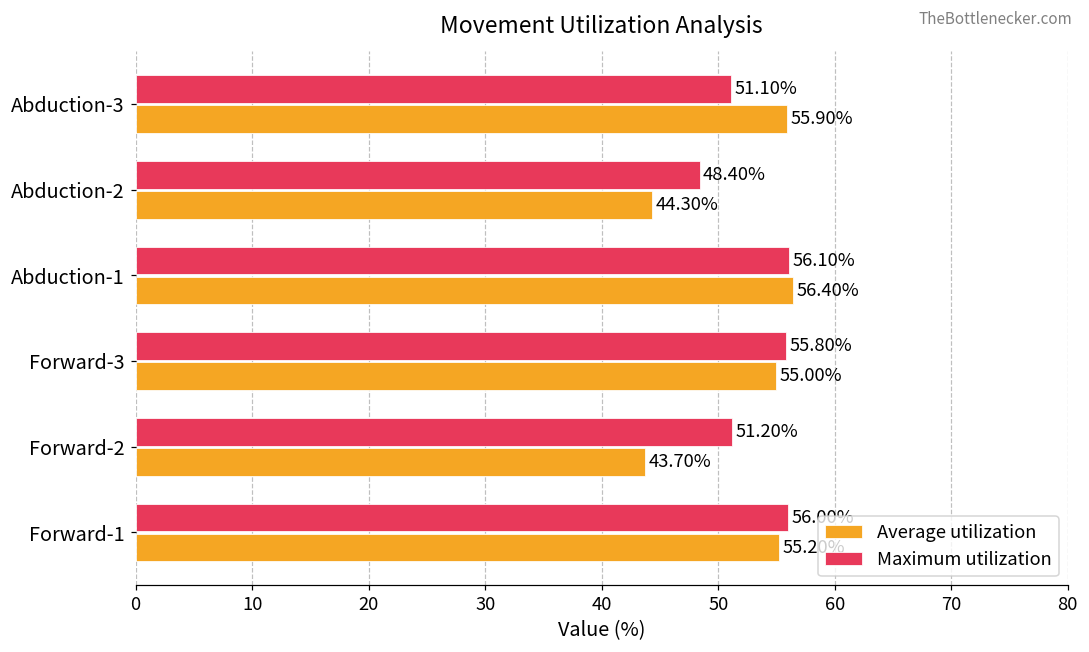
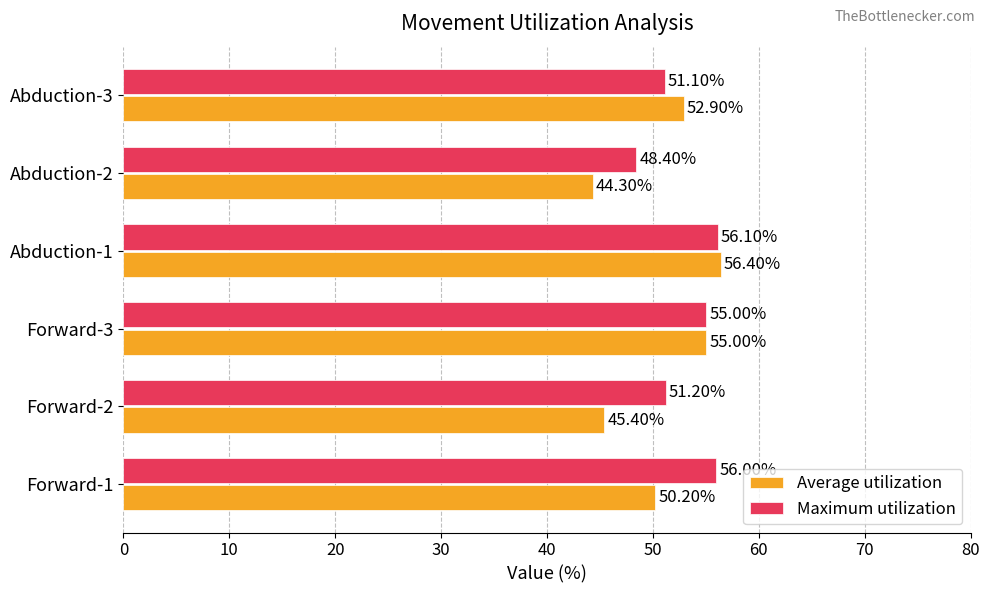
  {
    "Average utilization": {
-     "Abduction-3": "55.90%",
+     "Abduction-3": "52.90%",
      "Abduction-2": "44.30%",
      "Abduction-1": "56.40%",
      "Forward-3": "55.00%",
-     "Forward-2": "43.70%",
-     "Forward-1": "55.2"
+     "Forward-2": "45.40%",
+     "Forward-1": "50.2"
    },
    "Maximum utilization": {
      "Abduction-3": "51.10%",
      "Abduction-2": "48.40%",
      "Abduction-1": "56.10%",
-     "Forward-3": "55.80%",
+     "Forward-3": "55.00%",
      "Forward-2": "51.20%"
    }
  }
